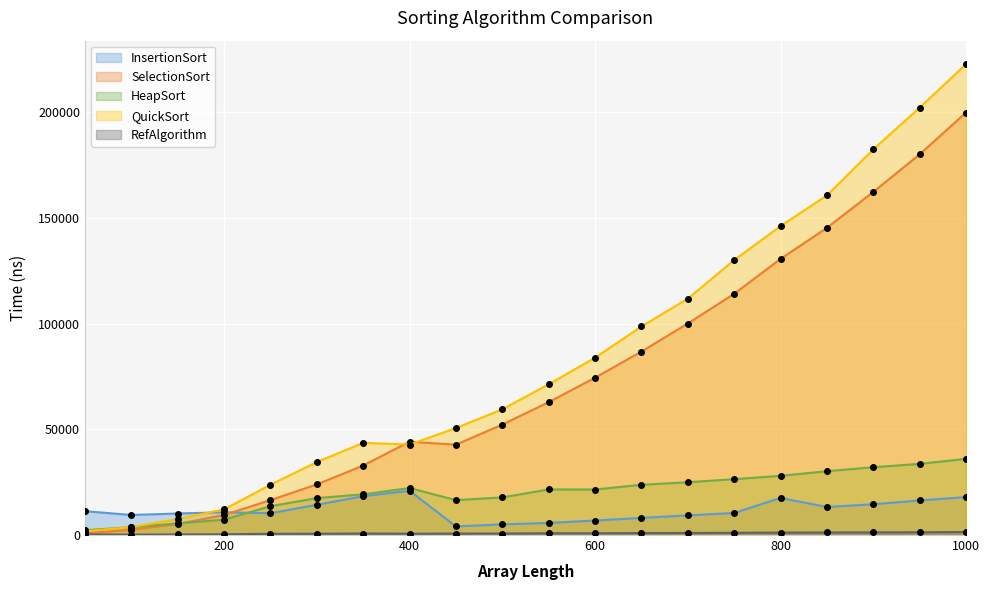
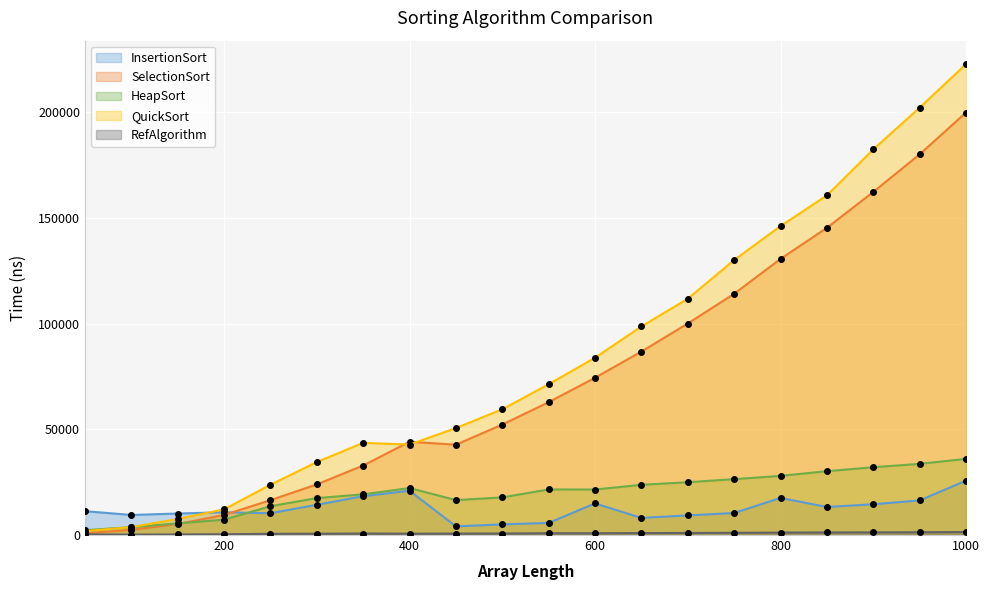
  {
    "InsertionSort": {
      "200": 11000,
      "400": 21000,
-     "600": 7000,
+     "600": 15000,
      "800": 18000,
-     "1000": 18000
+     "1000": 26000
    }
  }
